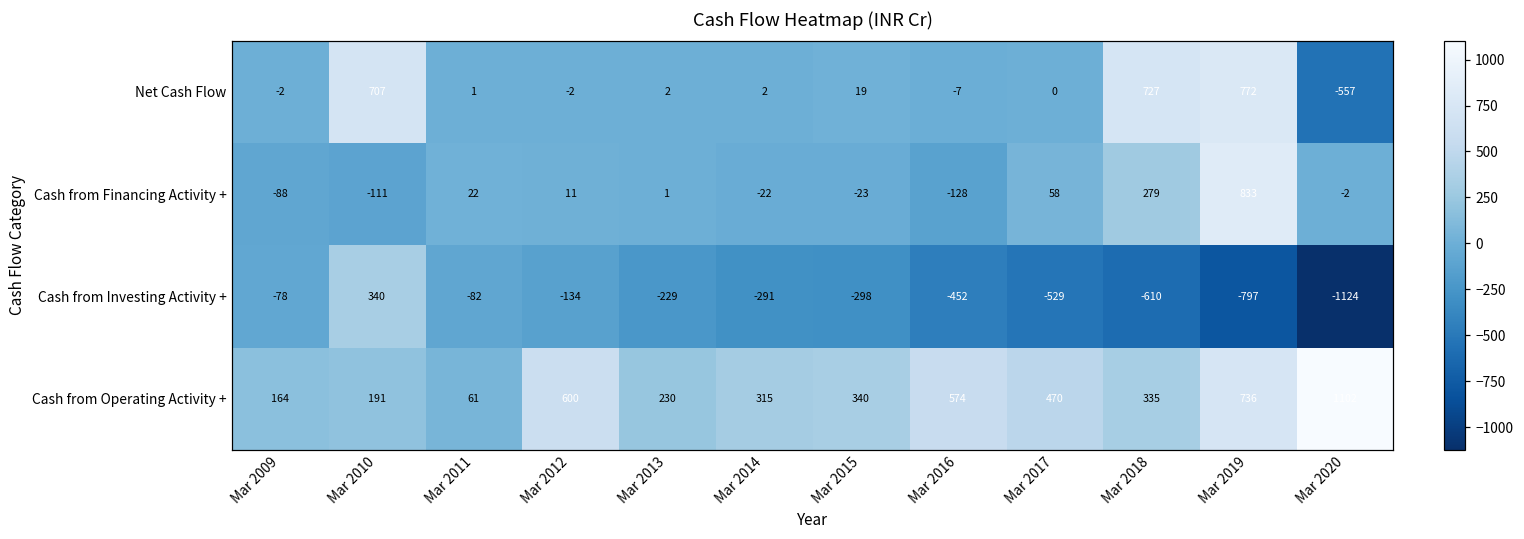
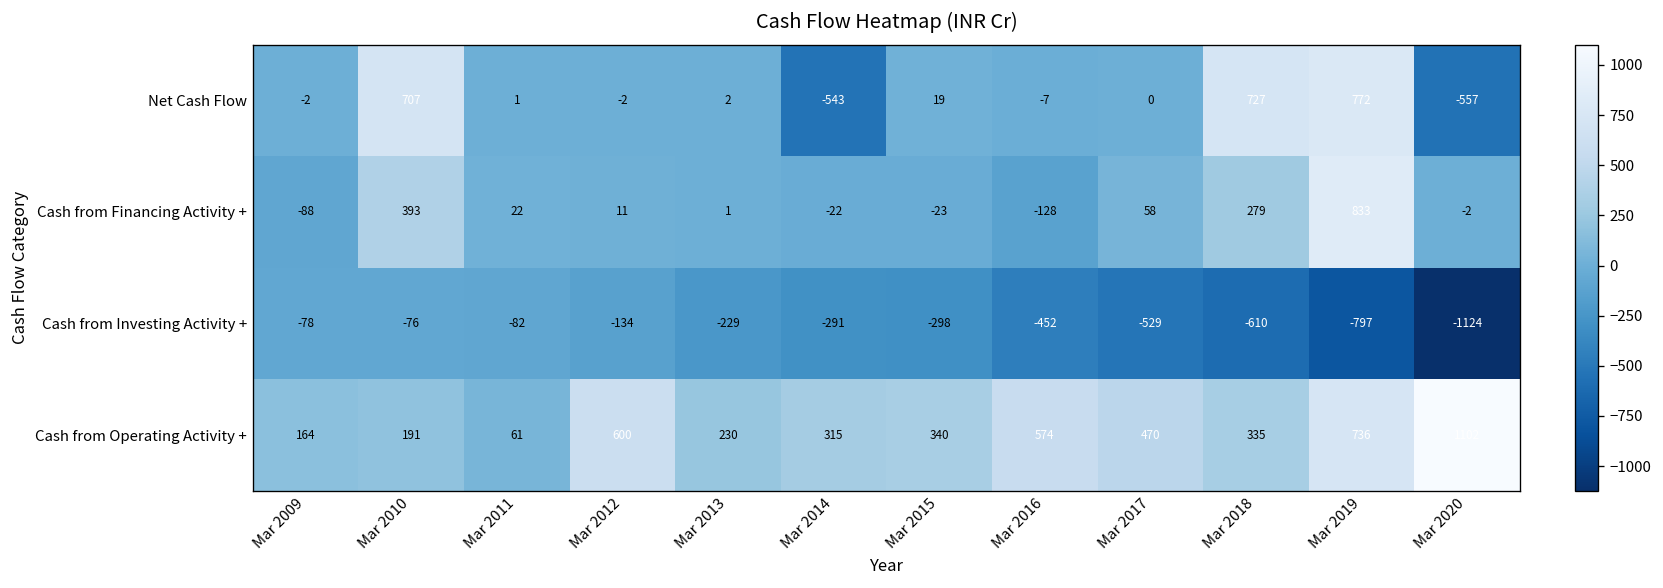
  {
    "Net Cash Flow": {
      "Mar 2009": -2,
      "Mar 2011": 1,
      "Mar 2012": -2,
      "Mar 2013": 2,
-     "Mar 2014": 2,
+     "Mar 2014": -543,
      "Mar 2015": 19,
      "Mar 2016": -7,
      "Mar 2017": 0,
      "Mar 2020": -557
    },
    "Cash from Financing Activity +": {
      "Mar 2009": -88,
-     "Mar 2010": -111,
+     "Mar 2010": 393,
      "Mar 2011": 22,
      "Mar 2012": 11,
      "Mar 2013": 1,
      "Mar 2014": -22,
      "Mar 2015": -23,
      "Mar 2016": -128,
      "Mar 2017": 58,
      "Mar 2018": 279,
      "Mar 2020": -2
    },
    "Cash from Investing Activity +": {
      "Mar 2009": -78,
-     "Mar 2010": 340,
+     "Mar 2010": -76,
      "Mar 2011": -82,
      "Mar 2012": -134,
      "Mar 2013": -229,
      "Mar 2014": -291,
      "Mar 2015": -298,
      "Mar 2016": -452,
      "Mar 2017": -529,
      "Mar 2018": -610,
      "Mar 2019": -797,
      "Mar 2020": -1124
    },
    "Cash from Operating Activity +": {
      "Mar 2009": 164,
      "Mar 2010": 191,
      "Mar 2011": 61,
      "Mar 2012": 600,
      "Mar 2013": 230,
      "Mar 2014": 315,
      "Mar 2015": 340,
      "Mar 2016": 574,
      "Mar 2017": 470,
      "Mar 2018": 335
    }
  }
